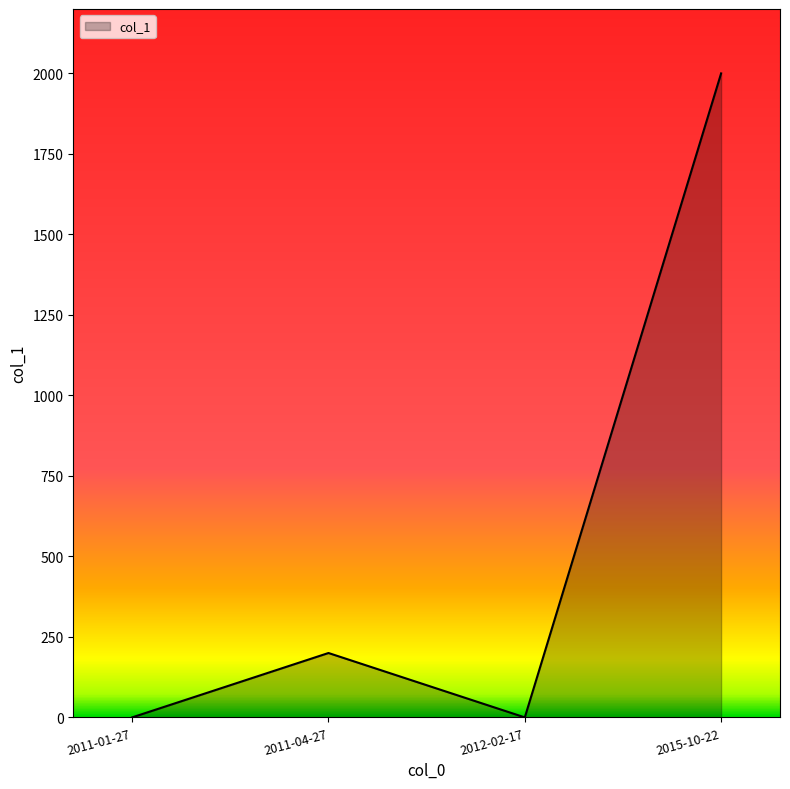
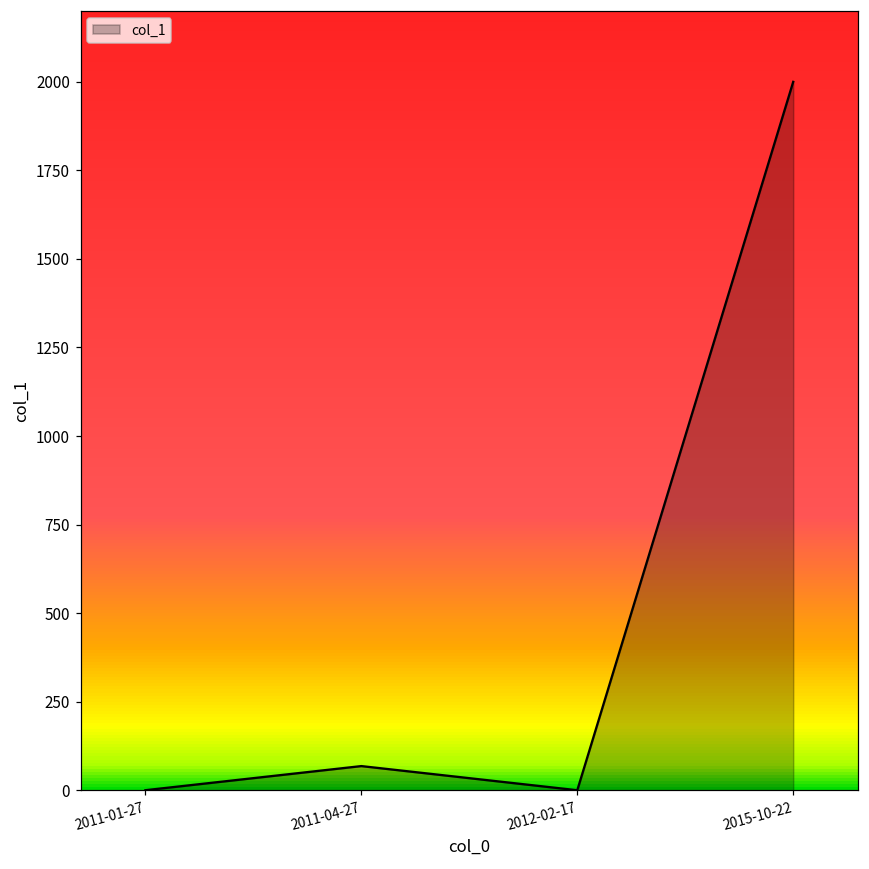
  {
    "2011-01-27": 0,
-   "2011-04-27": 200,
+   "2011-04-27": 70,
    "2012-02-17": 0,
    "2015-10-22": 2000
  }
